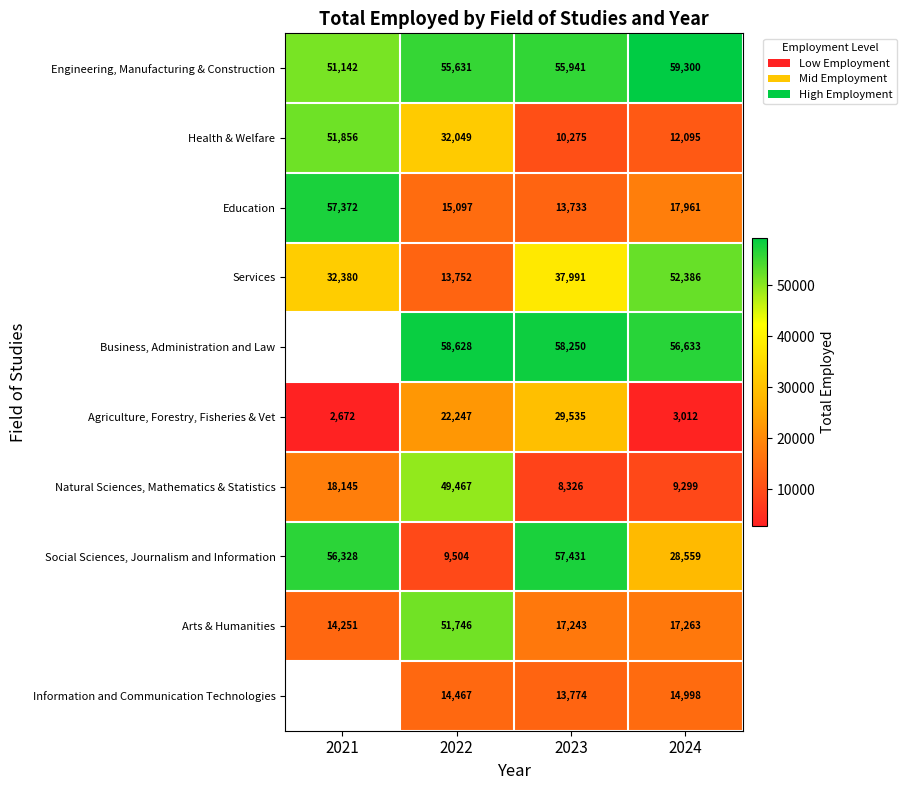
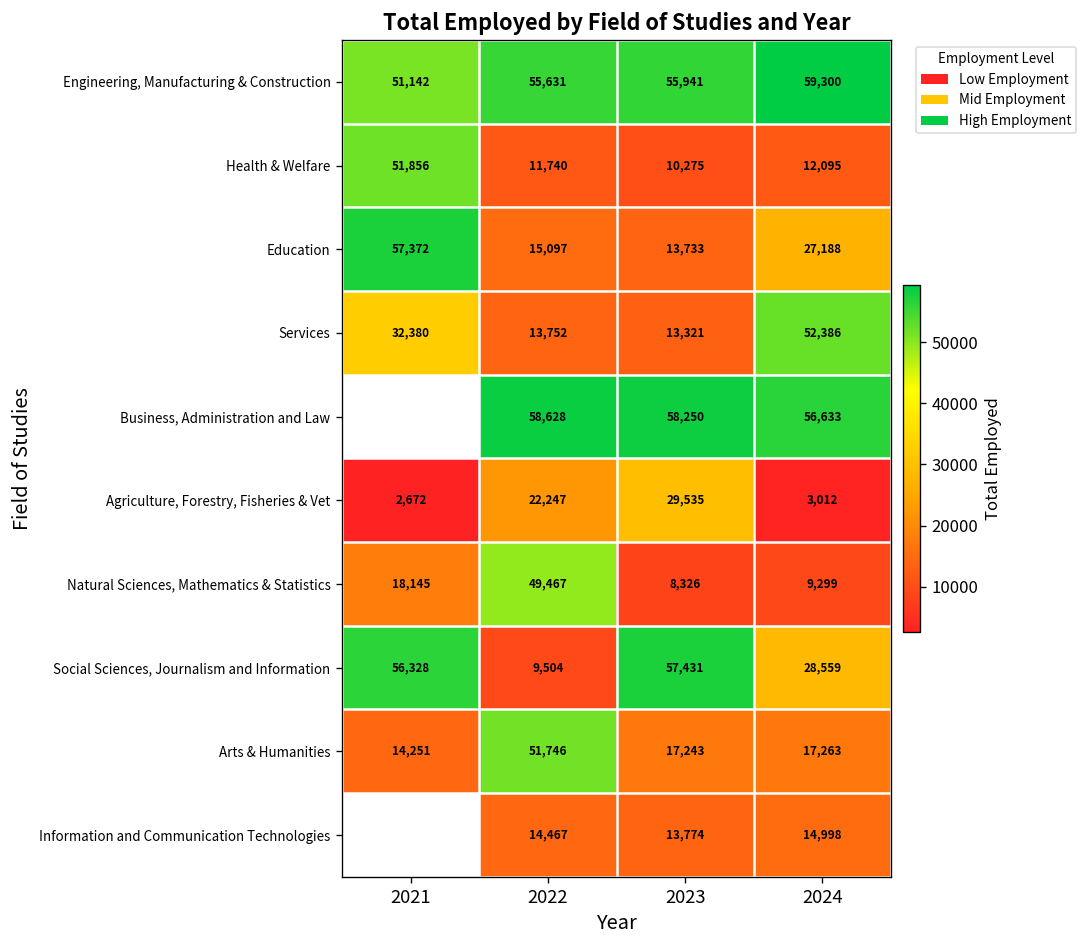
  {
    "Engineering, Manufacturing & Construction": {
      "2021": "51,142",
      "2022": "55,631",
      "2023": "55,941",
      "2024": "59,300"
    },
    "Health & Welfare": {
      "2021": "51,856",
-     "2022": "32,049",
+     "2022": "11,740",
      "2023": "10,275",
      "2024": "12,095"
    },
    "Education": {
      "2021": "57,372",
      "2022": "15,097",
      "2023": "13,733",
-     "2024": "17,961"
+     "2024": "27,188"
    },
    "Services": {
      "2021": "32,380",
      "2022": "13,752",
-     "2023": "37,991",
+     "2023": "13,321",
      "2024": "52,386"
    },
    "Business, Administration and Law": {
      "2022": "58,628",
      "2023": "58,250",
      "2024": "56,633"
    },
    "Agriculture, Forestry, Fisheries & Vet": {
      "2021": "2,672",
      "2022": "22,247",
      "2023": "29,535",
      "2024": "3,012"
    },
    "Natural Sciences, Mathematics & Statistics": {
      "2021": "18,145",
      "2022": "49,467",
      "2023": "8,326",
      "2024": "9,299"
    },
    "Social Sciences, Journalism and Information": {
      "2021": "56,328",
      "2022": "9,504",
      "2023": "57,431",
      "2024": "28,559"
    },
    "Arts & Humanities": {
      "2021": "14,251",
      "2022": "51,746",
      "2023": "17,243",
      "2024": "17,263"
    },
    "Information and Communication Technologies": {
      "2022": "14,467",
      "2023": "13,774",
      "2024": "14,998"
    }
  }
